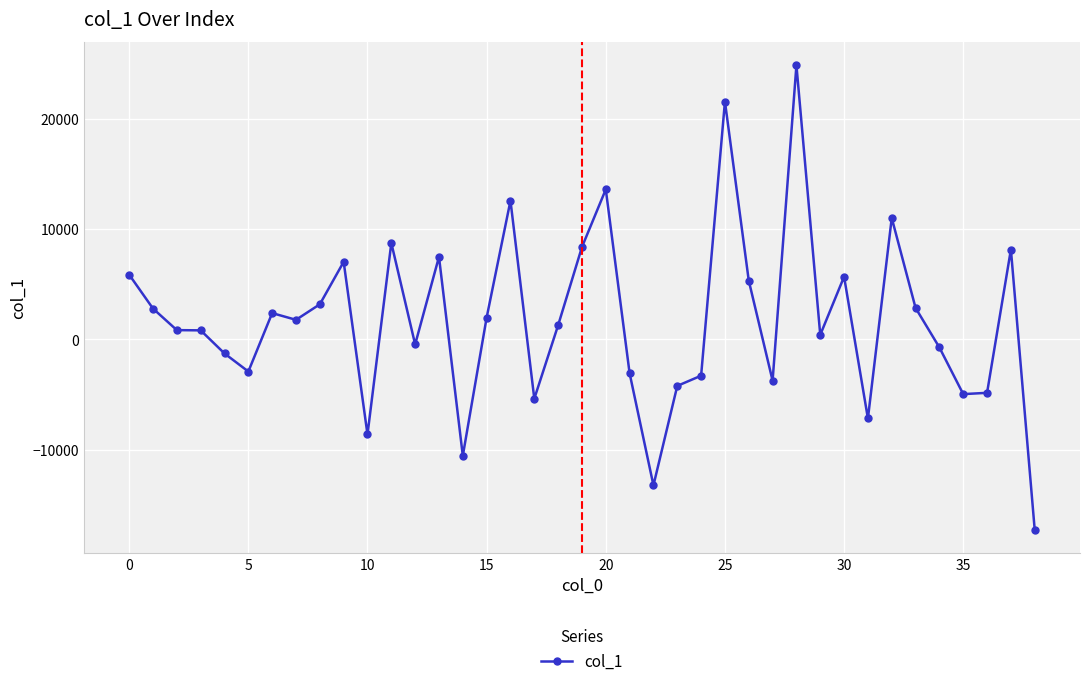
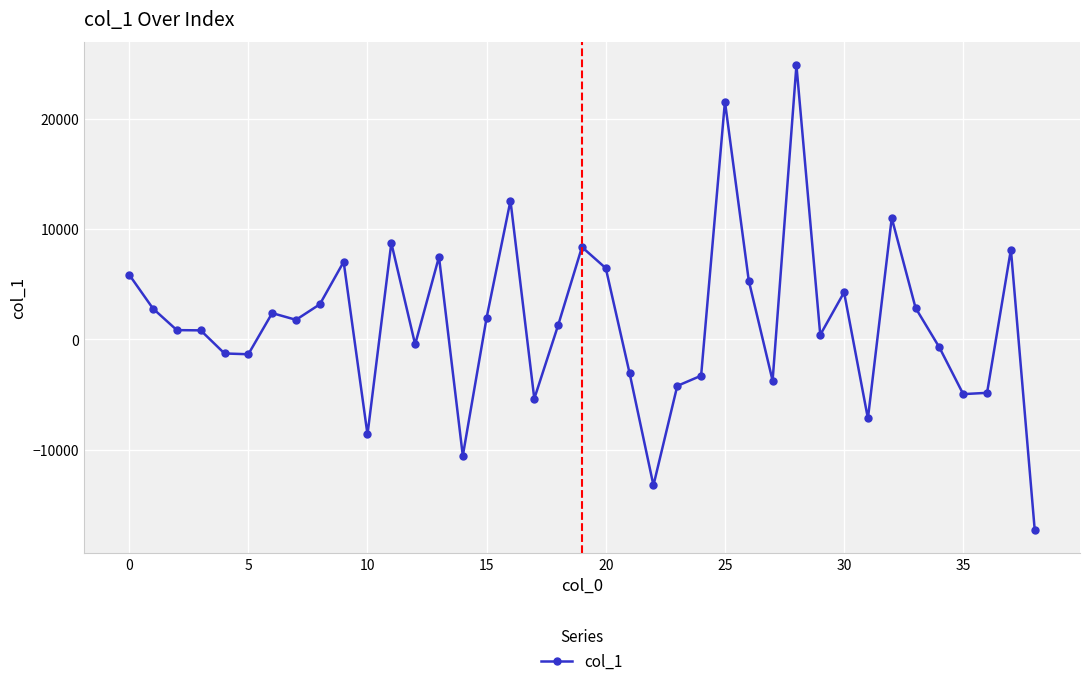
  {
    "0": 5900,
-   "5": -2900,
+   "5": -1300,
    "10": -8600,
    "15": 2000,
-   "20": 13600,
+   "20": 6500,
    "25": 21600,
-   "30": 5700,
+   "30": 4300,
    "35": -5000
  }
